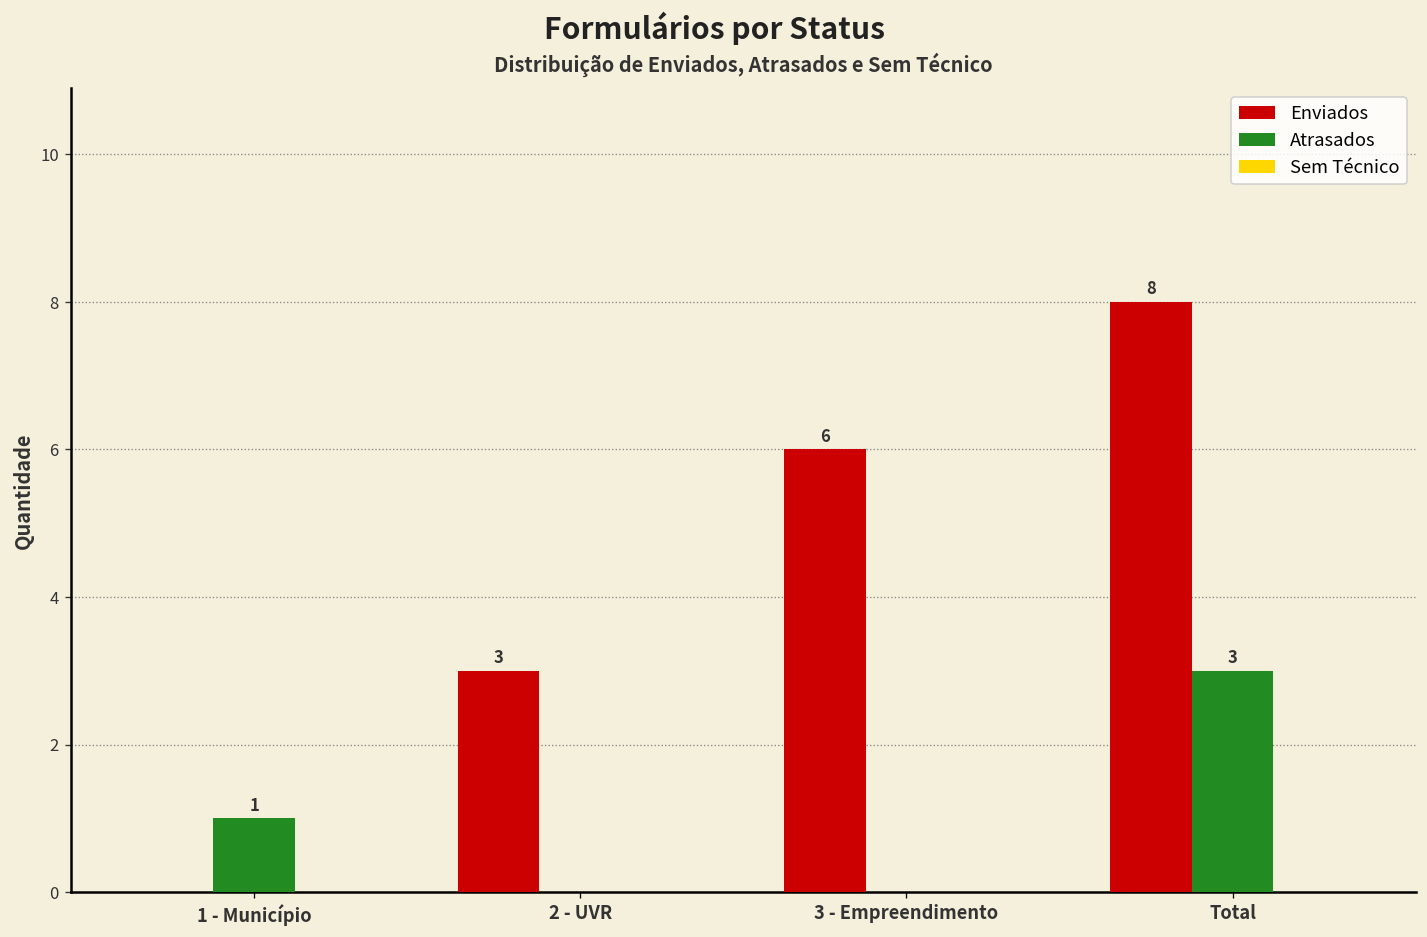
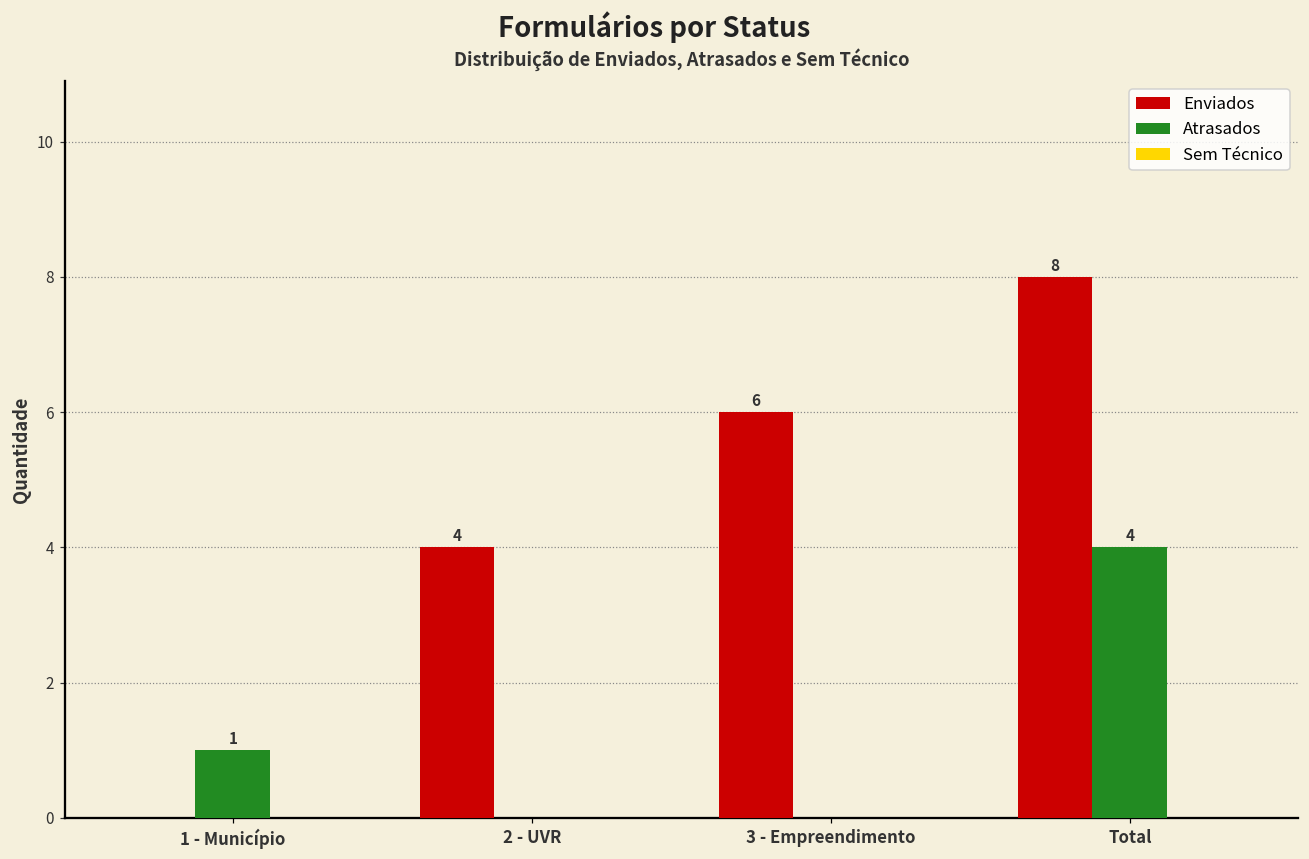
  {
    "Enviados": {
-     "2 - UVR": 3,
+     "2 - UVR": 4,
      "3 - Empreendimento": 6,
      "Total": 8
    },
    "Atrasados": {
      "1 - Município": 1,
-     "Total": 3
+     "Total": 4
    },
    "Sem Técnico": {
      "1 - Município": 0.0,
      "2 - UVR": 0.0,
      "3 - Empreendimento": 0.0,
      "Total": 0.0
    }
  }
